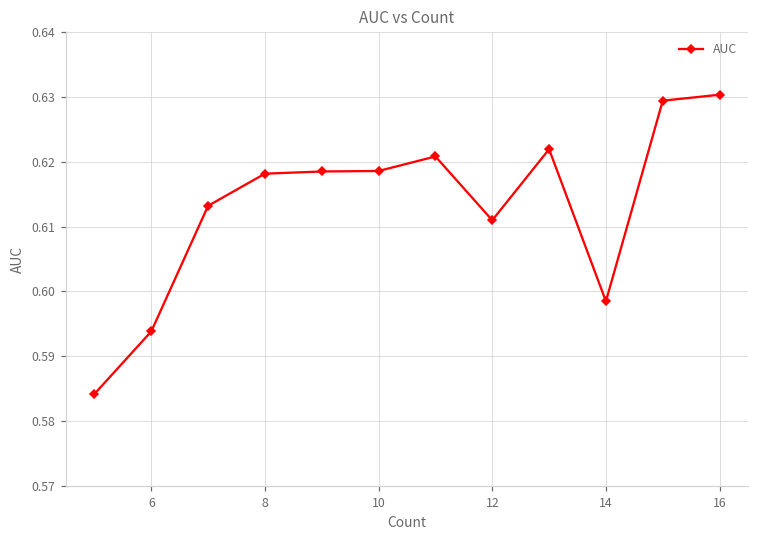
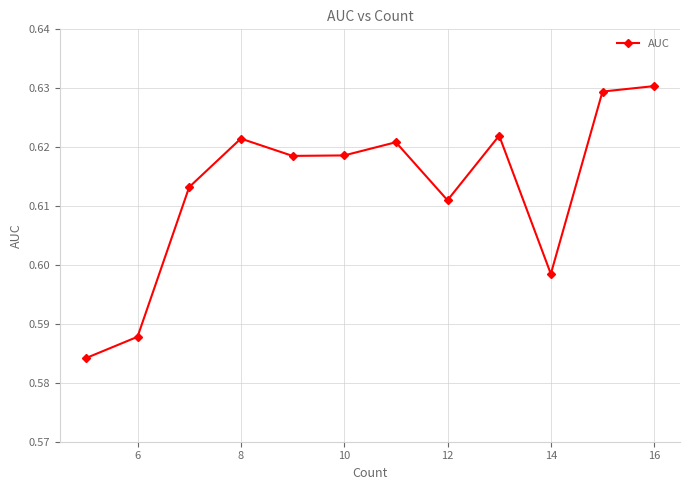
  {
-   "6": 0.594,
-   "8": 0.618,
+   "6": 0.588,
+   "8": 0.621,
    "10": 0.619,
    "12": 0.611,
    "14": 0.598,
    "16": 0.630
  }
